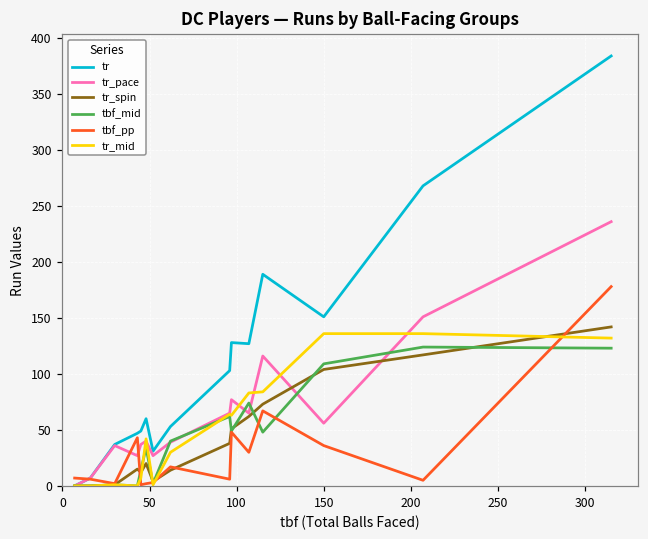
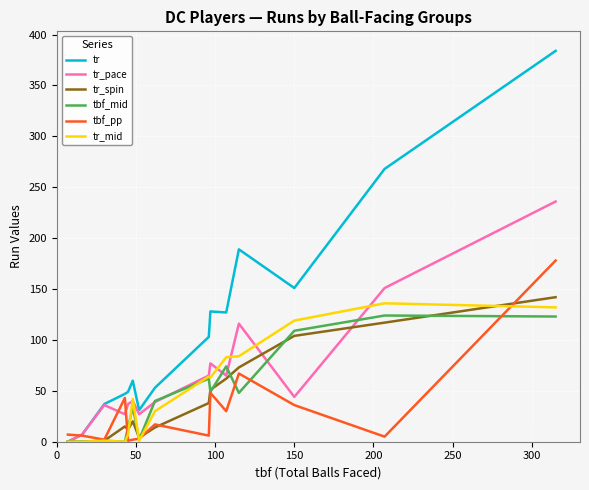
  {
    "tr": {
      "150": 151
    },
    "tr_pace": {
-     "150": 56
+     "150": 44
    },
    "tr_spin": {
      "150": 104
    },
    "tbf_mid": {
      "150": 109
    },
    "tbf_pp": {
      "150": 36
    },
    "tr_mid": {
-     "150": 136
+     "150": 119
    }
  }
